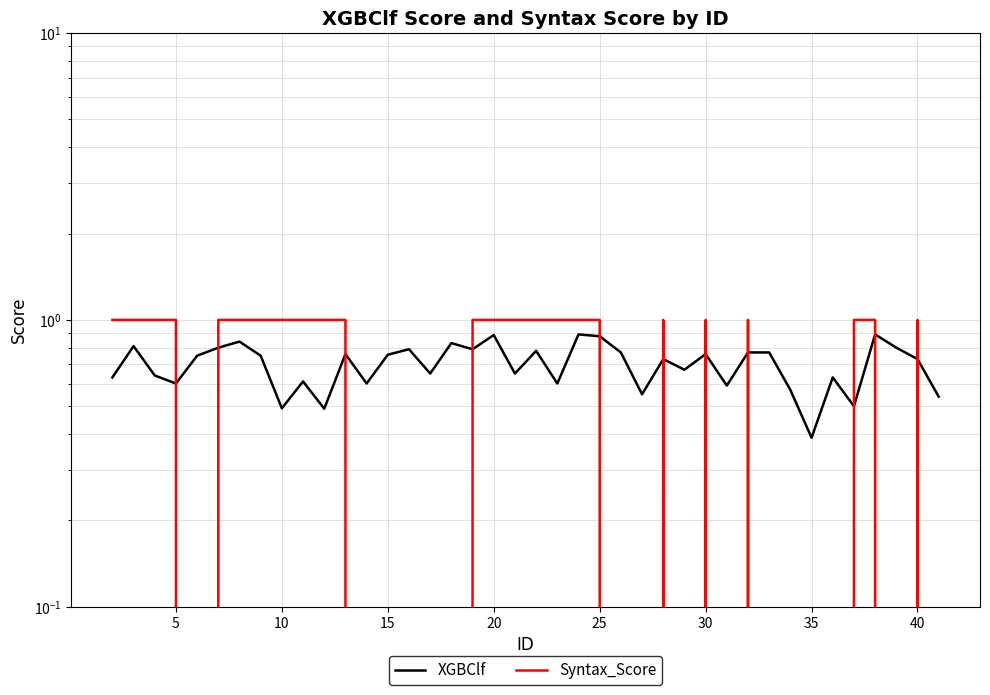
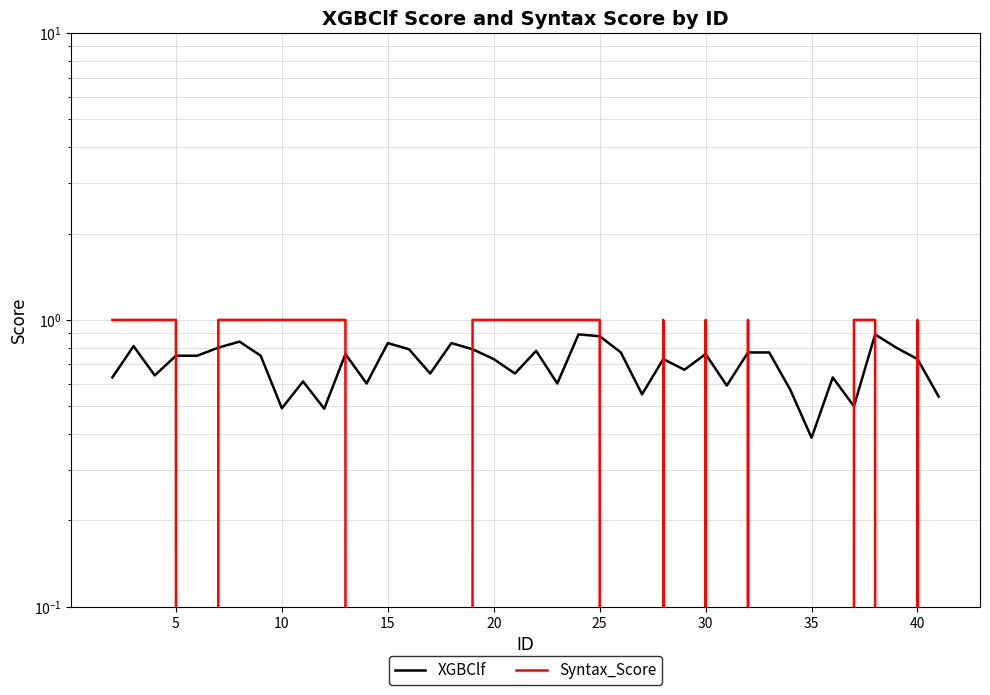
  {
    "XGBClf": {
-     "5": 0.60,
+     "5": 0.75,
      "10": 0.49,
-     "15": 0.76,
-     "20": 0.89,
+     "15": 0.83,
+     "20": 0.73,
      "25": 0.88,
      "30": 0.76,
      "35": 0.39,
      "40": 0.73
    },
    "Syntax_Score": {
      "5": 1.00,
      "10": 1.00,
      "20": 1.00,
      "25": 1.00,
      "30": 1.00,
      "40": 1.00
    }
  }
